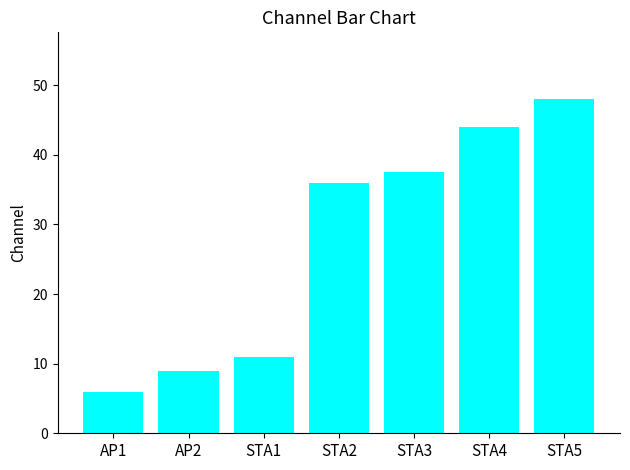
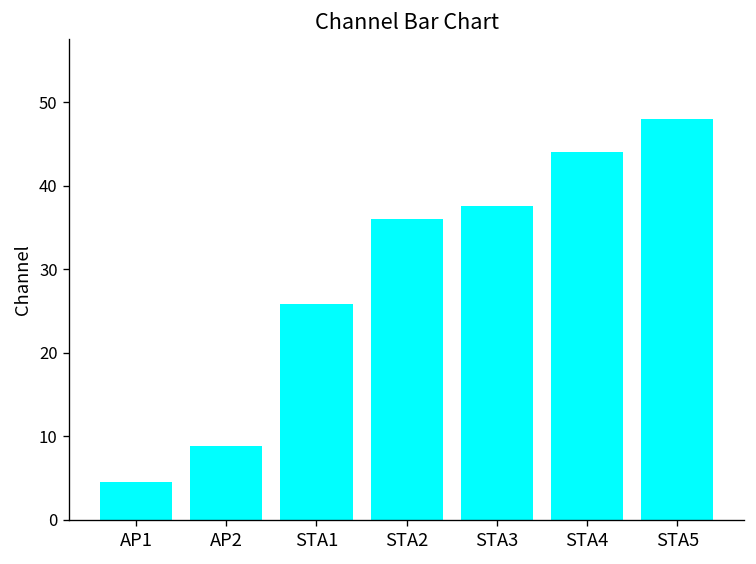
  {
-   "AP1": 6,
+   "AP1": 5,
    "AP2": 9,
-   "STA1": 11,
+   "STA1": 26,
    "STA2": 36,
    "STA3": 38,
    "STA4": 44,
    "STA5": 48
  }
